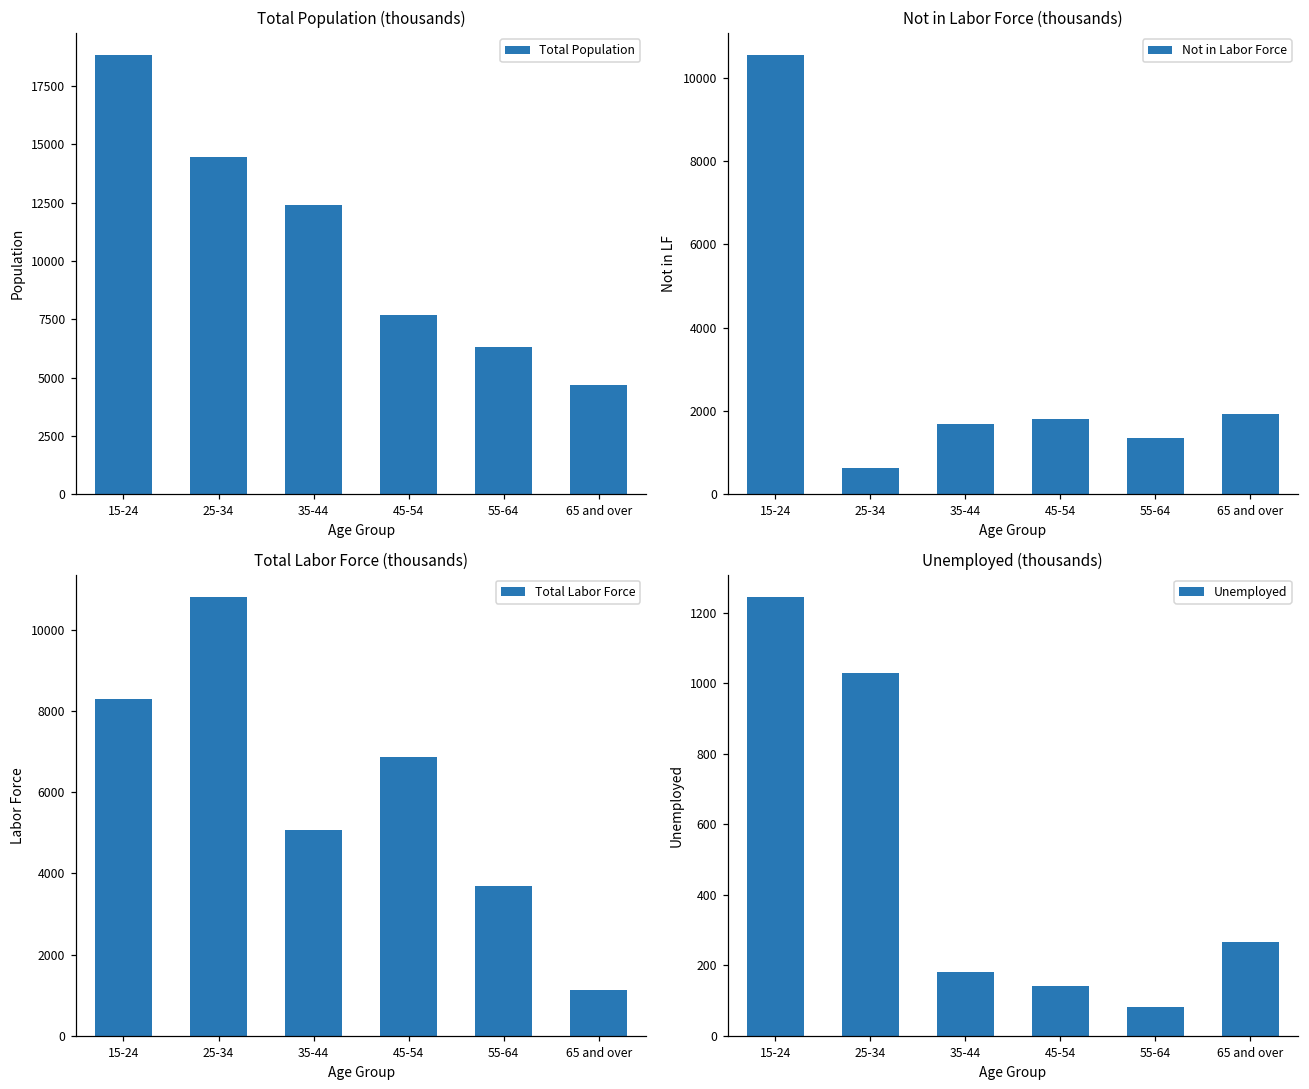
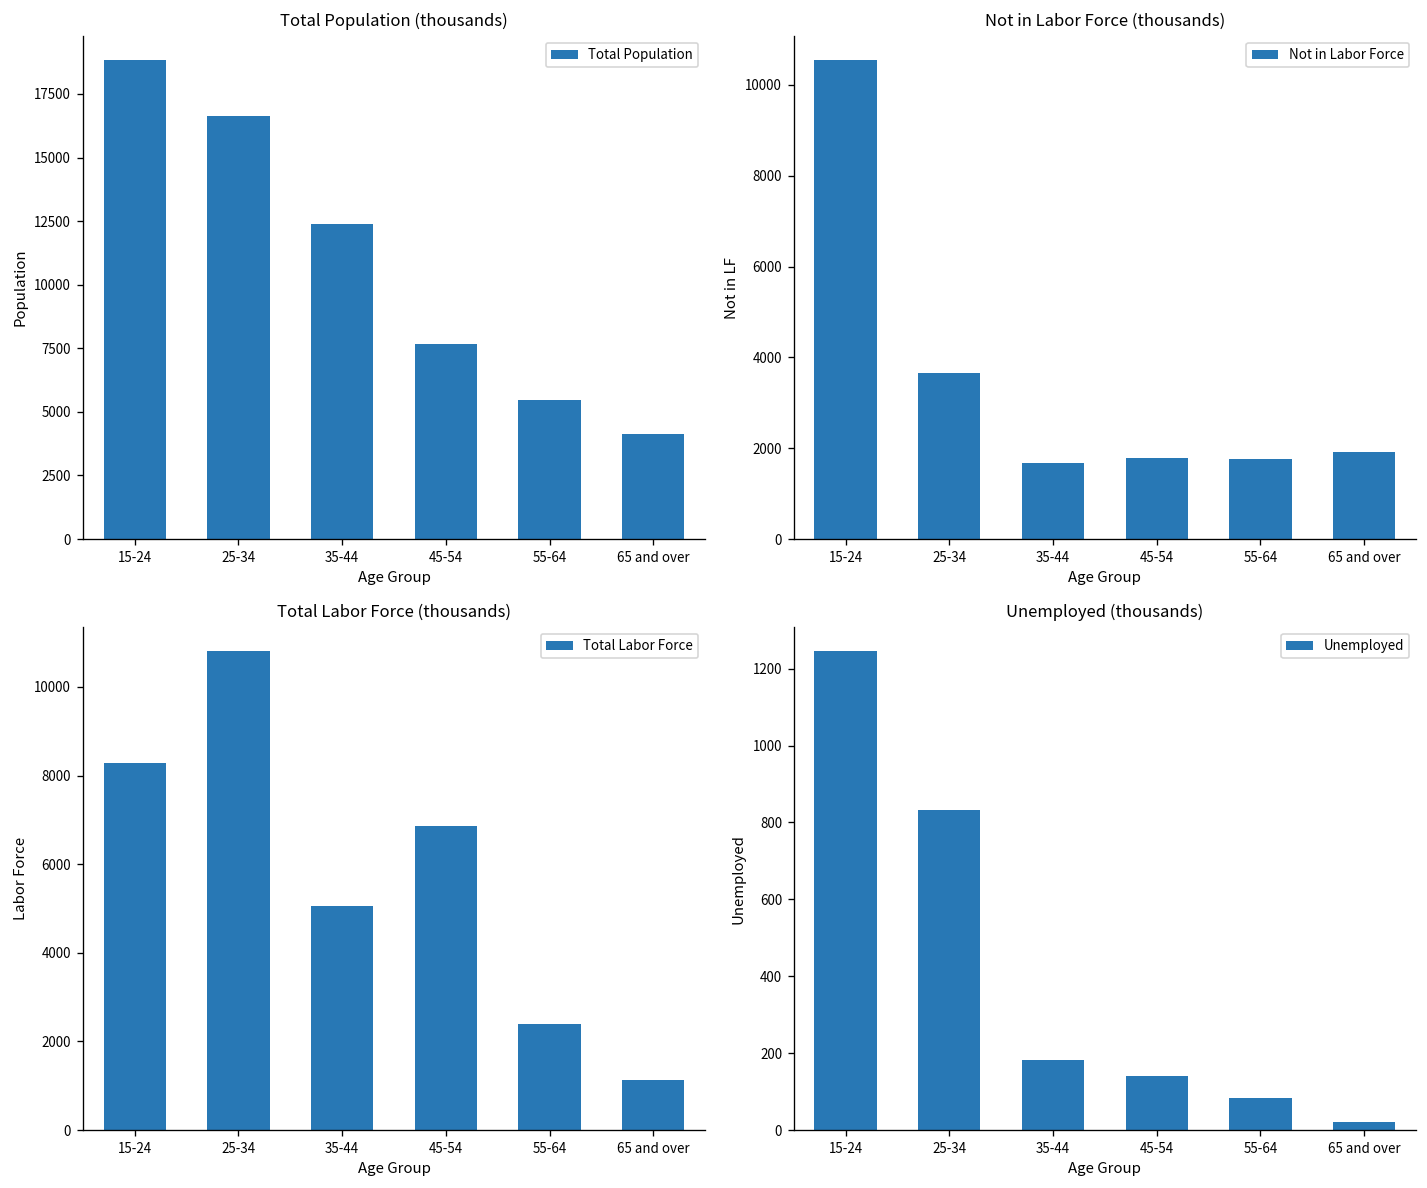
  {
    "Total Population (thousands)": {
      "15-24": 18800,
-     "25-34": 14500,
+     "25-34": 16600,
      "35-44": 12400,
      "45-54": 7700,
-     "55-64": 6300,
-     "65 and over": 4700
+     "55-64": 5500,
+     "65 and over": 4100
    },
    "Not in Labor Force (thousands)": {
      "15-24": 10500,
-     "25-34": 600,
+     "25-34": 3700,
      "35-44": 1700,
      "45-54": 1800,
-     "55-64": 1300,
+     "55-64": 1800,
      "65 and over": 1900
    },
    "Total Labor Force (thousands)": {
      "15-24": 8300,
      "25-34": 10800,
      "35-44": 5100,
      "45-54": 6900,
-     "55-64": 3700,
+     "55-64": 2400,
      "65 and over": 1100
    },
    "Unemployed (thousands)": {
      "15-24": 1250,
-     "25-34": 1030,
+     "25-34": 830,
      "35-44": 180,
      "45-54": 140,
      "55-64": 80,
-     "65 and over": 270
+     "65 and over": 20
    }
  }
